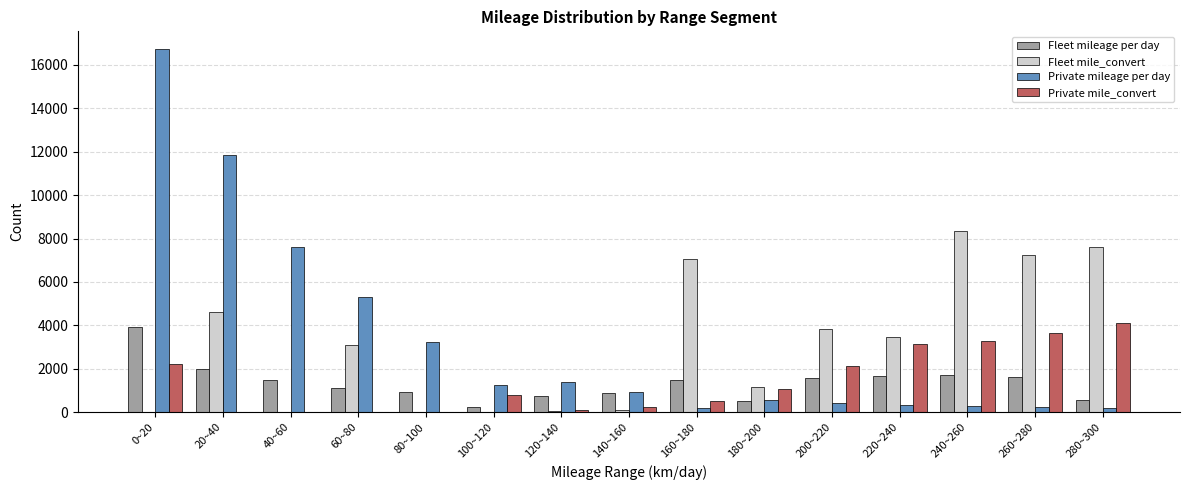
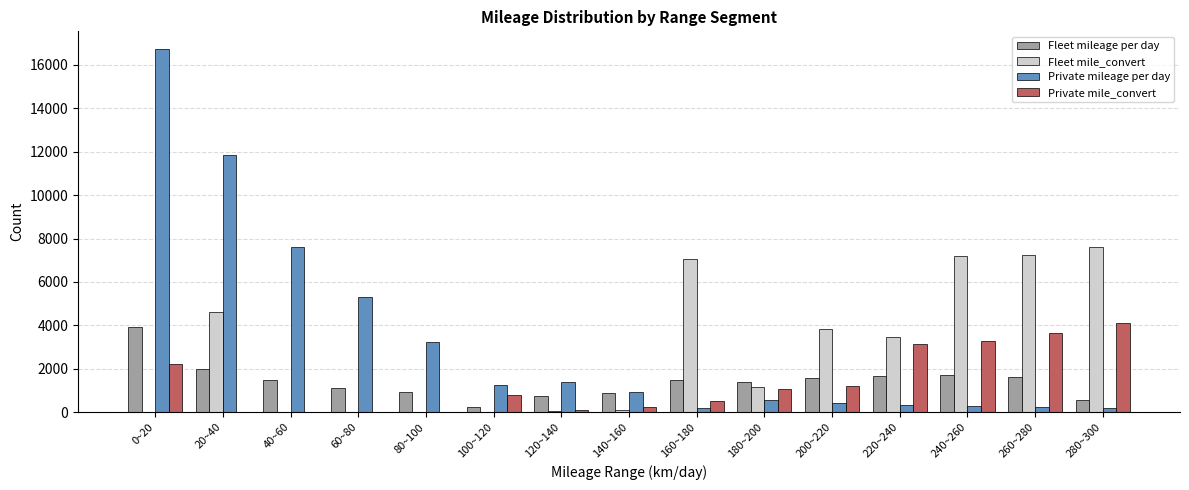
  {
    "Fleet mileage per day": {
      "0~20": 3900,
      "20~40": 2000,
      "40~60": 1500,
      "60~80": 1100,
      "80~100": 900,
      "100~120": 200,
      "120~140": 800,
      "140~160": 900,
      "160~180": 1500,
-     "180~200": 500,
+     "180~200": 1400,
      "200~220": 1600,
      "220~240": 1700,
      "240~260": 1700,
      "260~280": 1600,
      "280~300": 600
    },
    "Fleet mile_convert": {
      "20~40": 4600,
-     "60~80": 3100,
+     "60~80": 0,
      "160~180": 7100,
      "180~200": 1100,
      "200~220": 3800,
      "220~240": 3500,
-     "240~260": 8300,
+     "240~260": 7200,
      "260~280": 7200,
      "280~300": 7600
    },
    "Private mileage per day": {
      "0~20": 16700,
      "20~40": 11900,
      "40~60": 7600,
      "60~80": 5300,
      "80~100": 3200,
      "100~120": 1200,
      "120~140": 1400,
      "140~160": 900,
      "160~180": 200,
      "180~200": 500,
      "200~220": 400,
      "220~240": 400,
      "240~260": 300,
      "260~280": 200,
      "280~300": 200
    },
    "Private mile_convert": {
      "0~20": 2200,
      "100~120": 800,
      "140~160": 200,
      "160~180": 500,
      "180~200": 1100,
-     "200~220": 2100,
+     "200~220": 1200,
      "220~240": 3200,
      "240~260": 3300,
      "260~280": 3600,
      "280~300": 4100
    }
  }
